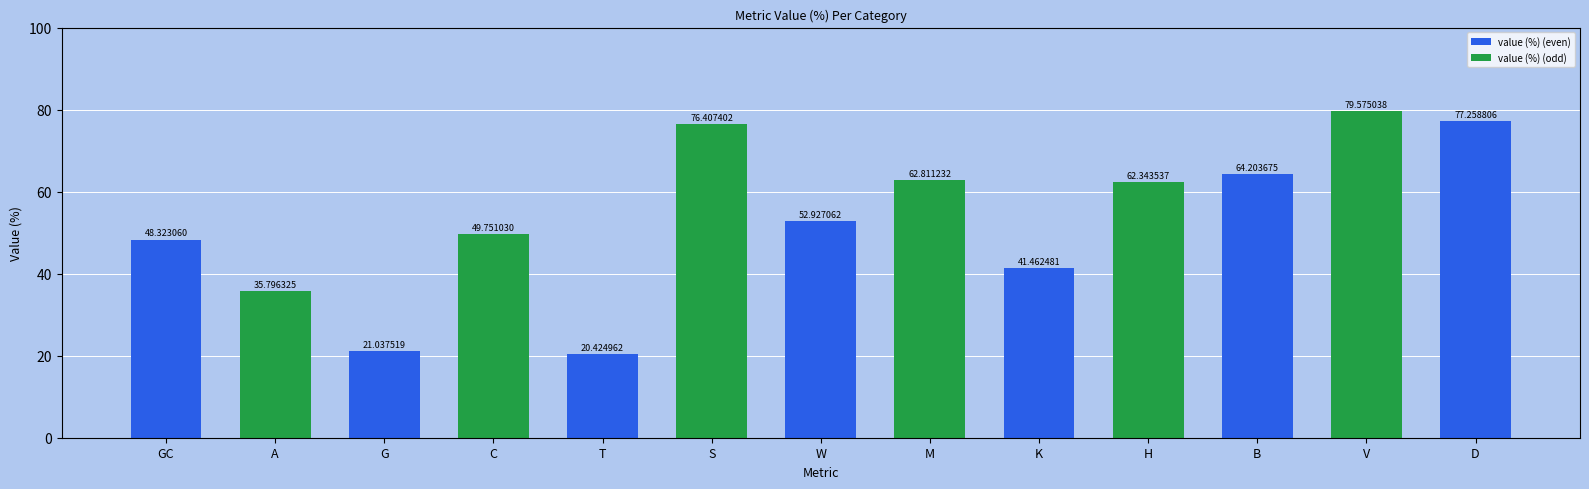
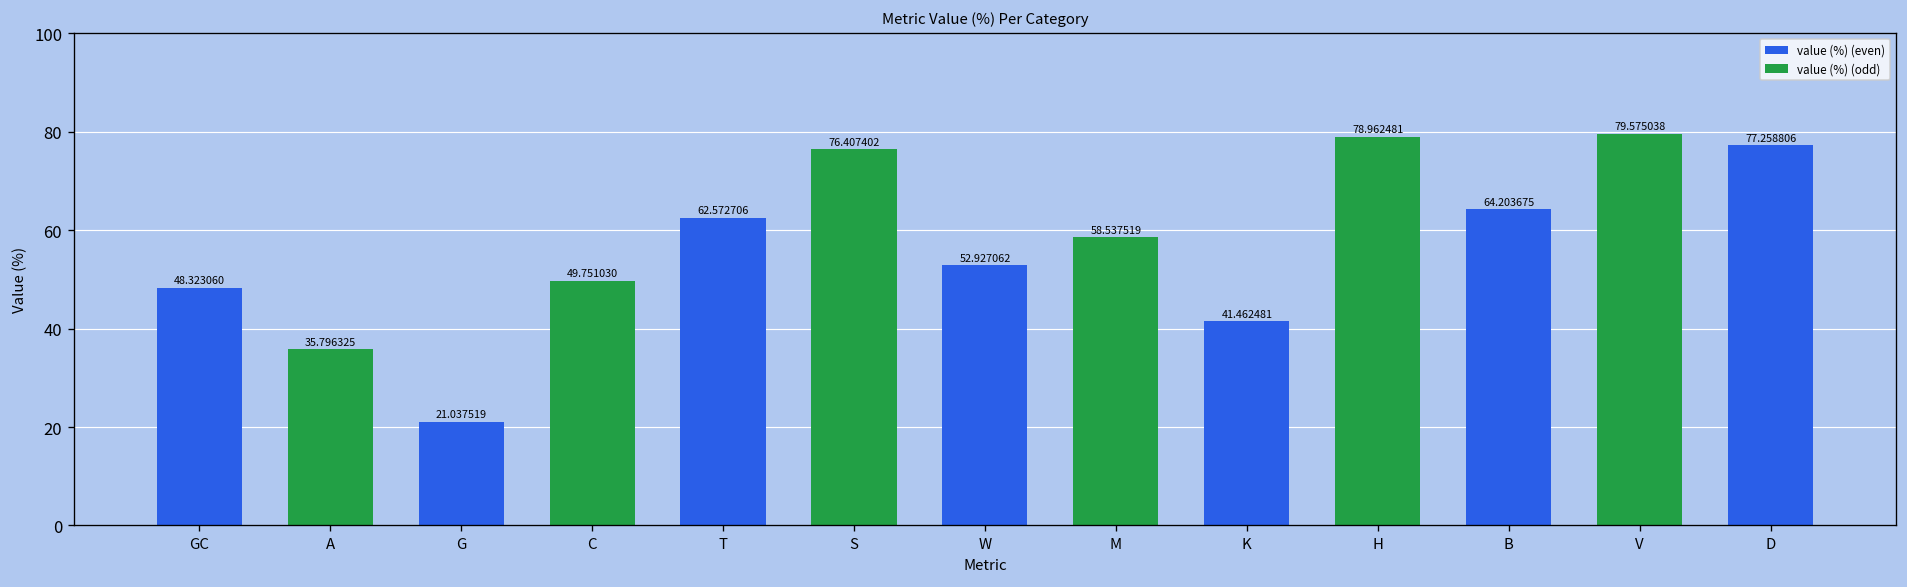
  {
    "GC": 48.323060,
    "A": 35.796325,
    "G": 21.037519,
    "C": 49.751030,
-   "T": 20.424962,
+   "T": 62.572706,
    "S": 76.407402,
    "W": 52.927062,
-   "M": 62.811232,
+   "M": 58.537519,
    "K": 41.462481,
-   "H": 62.343537,
+   "H": 78.962481,
    "B": 64.203675,
    "V": 79.575038,
    "D": 77.258806
  }
